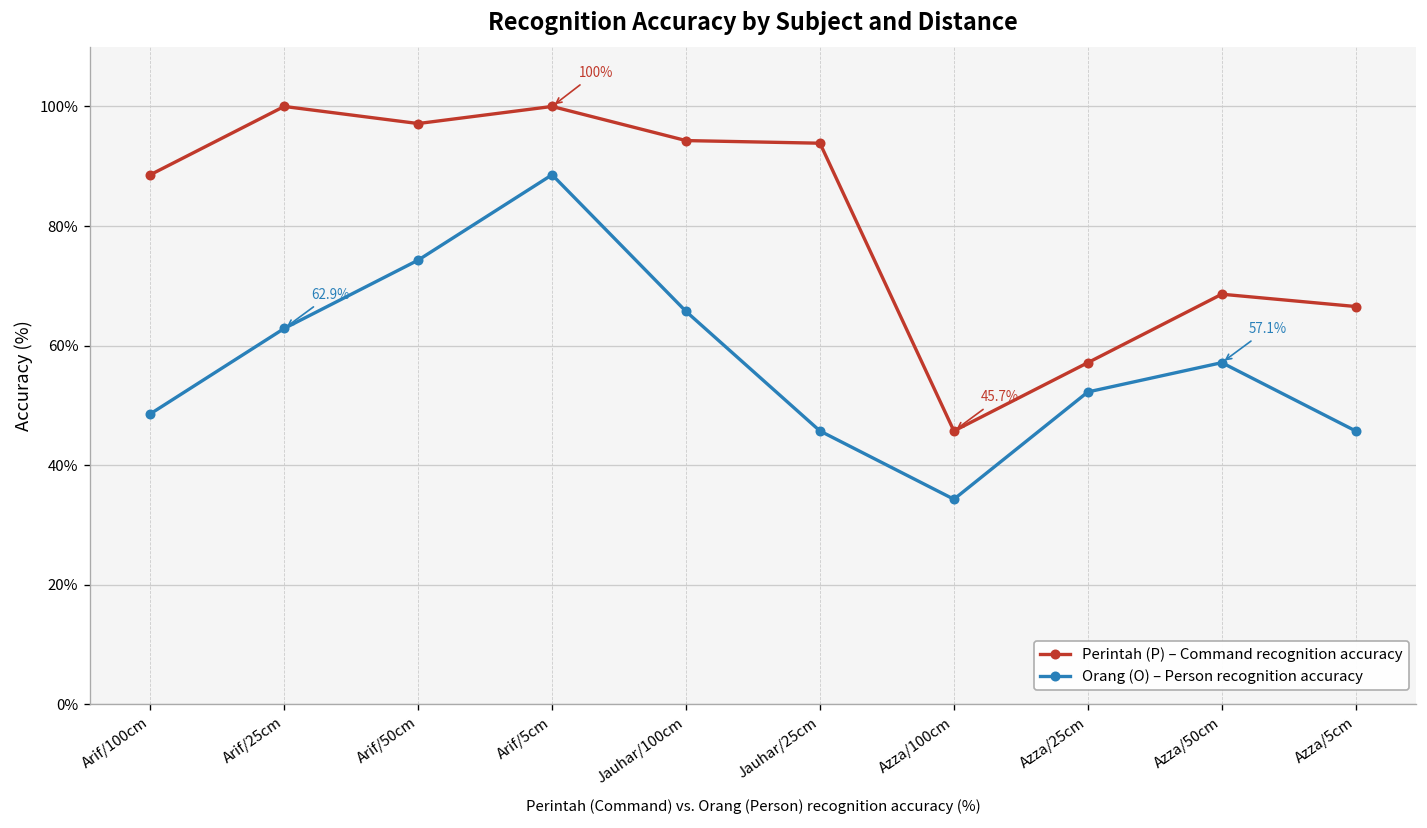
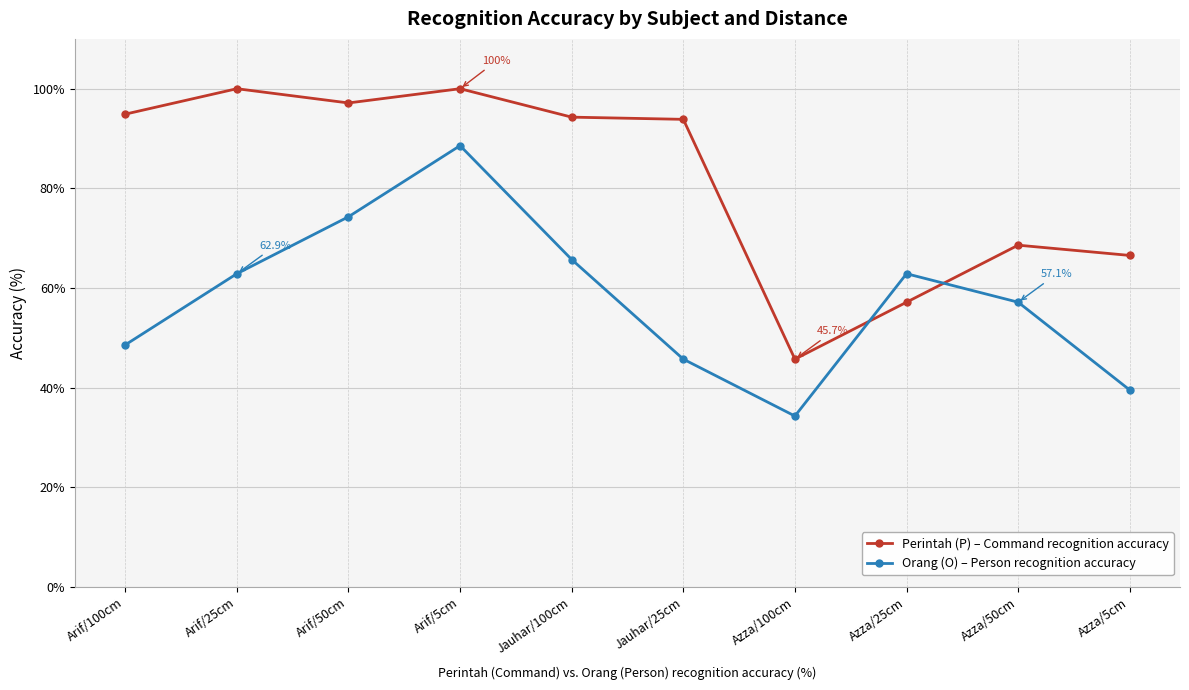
  {
    "Perintah (P) – Command recognition accuracy": {
-     "Arif/100cm": "89%",
+     "Arif/100cm": "95%",
      "Arif/25cm": "100%",
      "Arif/50cm": "97%",
      "Jauhar/100cm": "94%",
      "Jauhar/25cm": "94%",
      "Azza/25cm": "57%",
      "Azza/50cm": "69%",
      "Azza/5cm": "67%"
    },
    "Orang (O) – Person recognition accuracy": {
      "Arif/100cm": "49%",
      "Arif/50cm": "74%",
      "Arif/5cm": "89%",
      "Jauhar/100cm": "66%",
      "Jauhar/25cm": "46%",
      "Azza/100cm": "34%",
-     "Azza/25cm": "52%",
-     "Azza/5cm": "46%"
+     "Azza/25cm": "63%",
+     "Azza/5cm": "40%"
    }
  }
